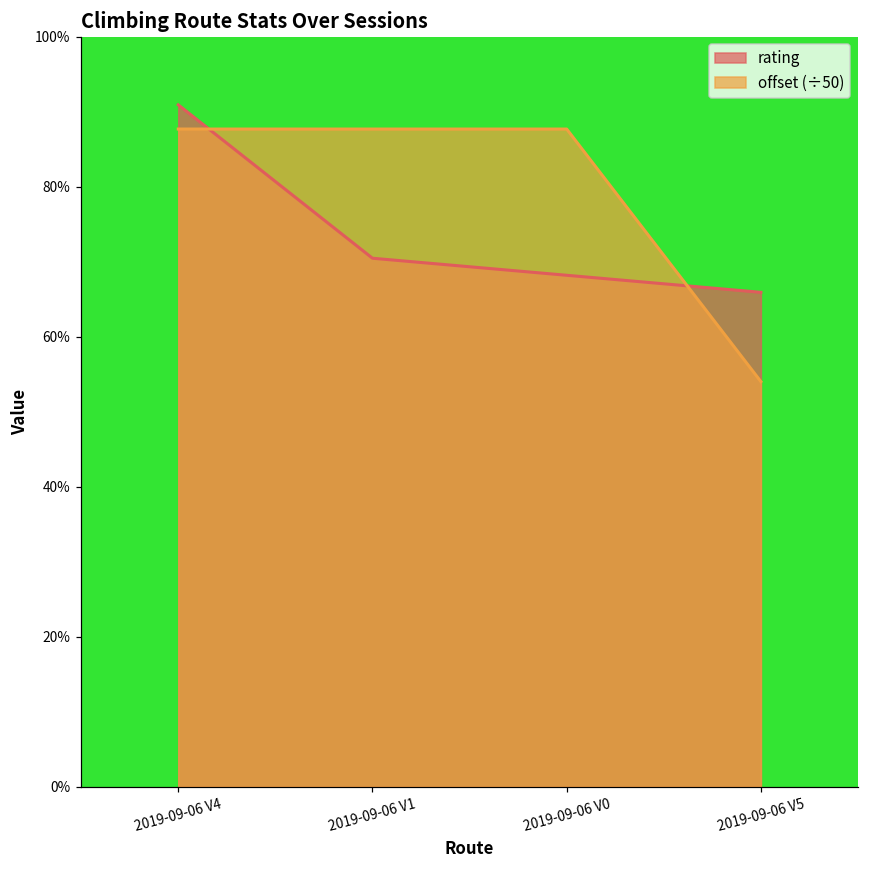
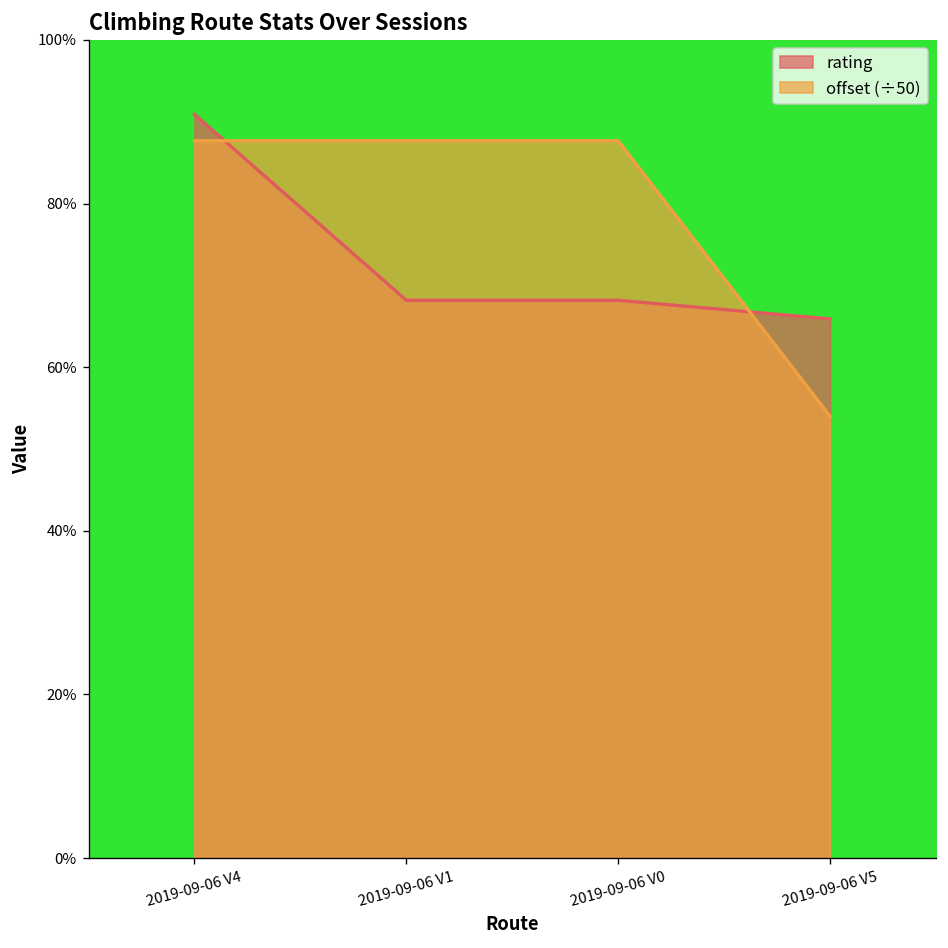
  {
    "rating": {
      "2019-09-06 V4": "91%",
-     "2019-09-06 V1": "70%",
+     "2019-09-06 V1": "68%",
      "2019-09-06 V0": "68%",
      "2019-09-06 V5": "66%"
    },
    "offset (÷50)": {
      "2019-09-06 V4": "88%",
      "2019-09-06 V1": "88%",
      "2019-09-06 V0": "88%",
      "2019-09-06 V5": "54%"
    }
  }
